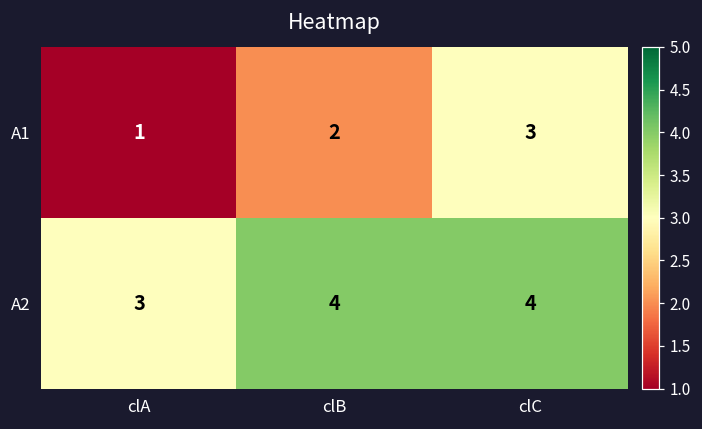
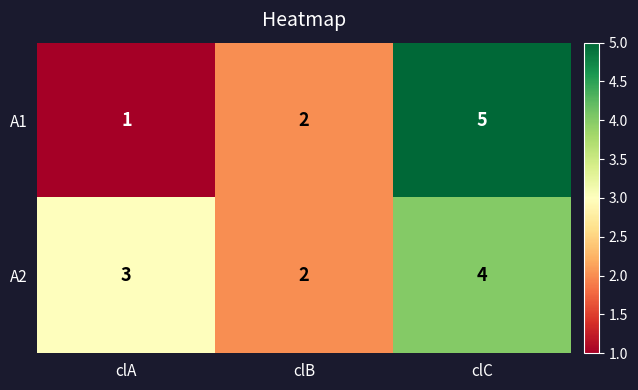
  {
    "A1": {
      "clA": 1,
      "clB": 2,
-     "clC": 3
+     "clC": 5
    },
    "A2": {
      "clA": 3,
-     "clB": 4,
+     "clB": 2,
      "clC": 4
    }
  }
